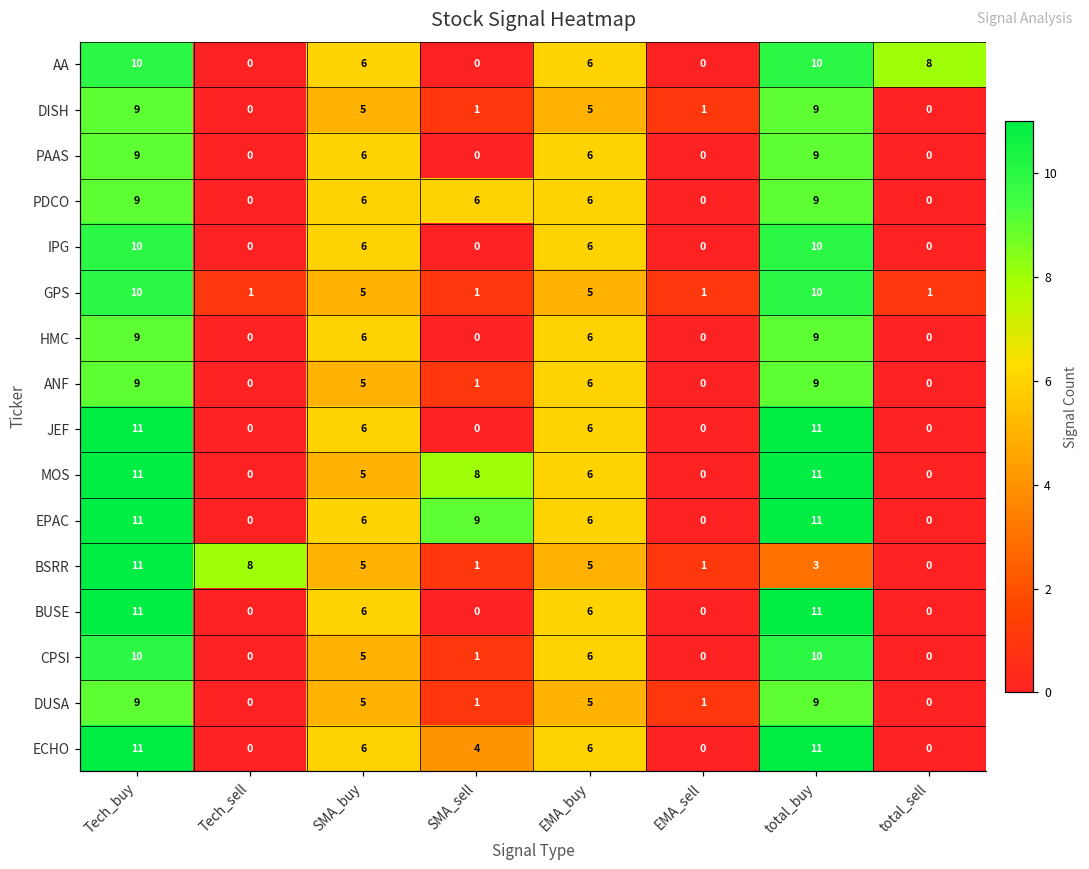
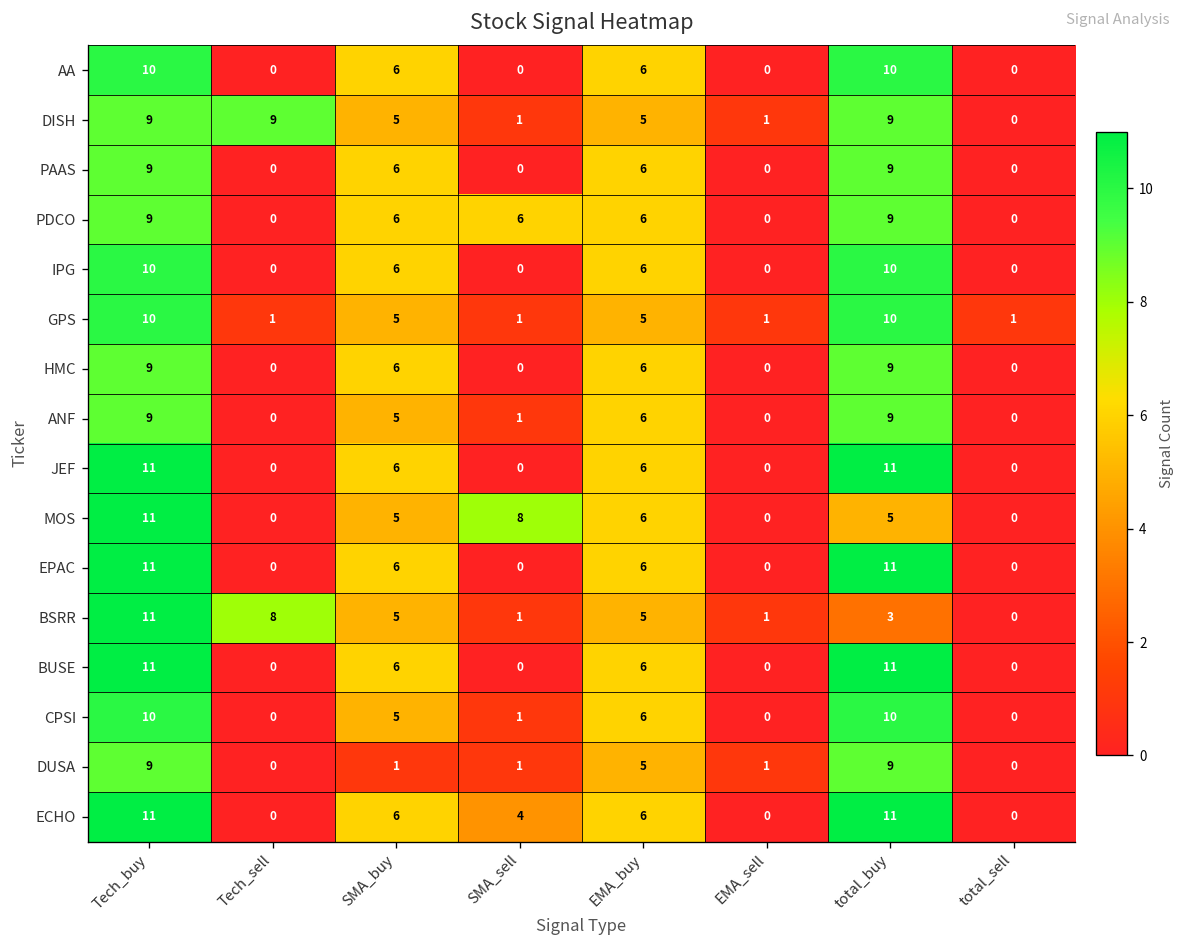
  {
    "AA": {
      "Tech_buy": 10,
      "Tech_sell": 0,
      "SMA_buy": 6,
      "SMA_sell": 0,
      "EMA_buy": 6,
      "EMA_sell": 0,
      "total_buy": 10,
-     "total_sell": 8
+     "total_sell": 0
    },
    "DISH": {
      "Tech_buy": 9,
-     "Tech_sell": 0,
+     "Tech_sell": 9,
      "SMA_buy": 5,
      "SMA_sell": 1,
      "EMA_buy": 5,
      "EMA_sell": 1,
      "total_buy": 9,
      "total_sell": 0
    },
    "PAAS": {
      "Tech_buy": 9,
      "Tech_sell": 0,
      "SMA_buy": 6,
      "SMA_sell": 0,
      "EMA_buy": 6,
      "EMA_sell": 0,
      "total_buy": 9,
      "total_sell": 0
    },
    "PDCO": {
      "Tech_buy": 9,
      "Tech_sell": 0,
      "SMA_buy": 6,
      "SMA_sell": 6,
      "EMA_buy": 6,
      "EMA_sell": 0,
      "total_buy": 9,
      "total_sell": 0
    },
    "IPG": {
      "Tech_buy": 10,
      "Tech_sell": 0,
      "SMA_buy": 6,
      "SMA_sell": 0,
      "EMA_buy": 6,
      "EMA_sell": 0,
      "total_buy": 10,
      "total_sell": 0
    },
    "GPS": {
      "Tech_buy": 10,
      "Tech_sell": 1,
      "SMA_buy": 5,
      "SMA_sell": 1,
      "EMA_buy": 5,
      "EMA_sell": 1,
      "total_buy": 10,
      "total_sell": 1
    },
    "HMC": {
      "Tech_buy": 9,
      "Tech_sell": 0,
      "SMA_buy": 6,
      "SMA_sell": 0,
      "EMA_buy": 6,
      "EMA_sell": 0,
      "total_buy": 9,
      "total_sell": 0
    },
    "ANF": {
      "Tech_buy": 9,
      "Tech_sell": 0,
      "SMA_buy": 5,
      "SMA_sell": 1,
      "EMA_buy": 6,
      "EMA_sell": 0,
      "total_buy": 9,
      "total_sell": 0
    },
    "JEF": {
      "Tech_buy": 11,
      "Tech_sell": 0,
      "SMA_buy": 6,
      "SMA_sell": 0,
      "EMA_buy": 6,
      "EMA_sell": 0,
      "total_buy": 11,
      "total_sell": 0
    },
    "MOS": {
      "Tech_buy": 11,
      "Tech_sell": 0,
      "SMA_buy": 5,
      "SMA_sell": 8,
      "EMA_buy": 6,
      "EMA_sell": 0,
-     "total_buy": 11,
+     "total_buy": 5,
      "total_sell": 0
    },
    "EPAC": {
      "Tech_buy": 11,
      "Tech_sell": 0,
      "SMA_buy": 6,
-     "SMA_sell": 9,
+     "SMA_sell": 0,
      "EMA_buy": 6,
      "EMA_sell": 0,
      "total_buy": 11,
      "total_sell": 0
    },
    "BSRR": {
      "Tech_buy": 11,
      "Tech_sell": 8,
      "SMA_buy": 5,
      "SMA_sell": 1,
      "EMA_buy": 5,
      "EMA_sell": 1,
      "total_buy": 3,
      "total_sell": 0
    },
    "BUSE": {
      "Tech_buy": 11,
      "Tech_sell": 0,
      "SMA_buy": 6,
      "SMA_sell": 0,
      "EMA_buy": 6,
      "EMA_sell": 0,
      "total_buy": 11,
      "total_sell": 0
    },
    "CPSI": {
      "Tech_buy": 10,
      "Tech_sell": 0,
      "SMA_buy": 5,
      "SMA_sell": 1,
      "EMA_buy": 6,
      "EMA_sell": 0,
      "total_buy": 10,
      "total_sell": 0
    },
    "DUSA": {
      "Tech_buy": 9,
      "Tech_sell": 0,
-     "SMA_buy": 5,
+     "SMA_buy": 1,
      "SMA_sell": 1,
      "EMA_buy": 5,
      "EMA_sell": 1,
      "total_buy": 9,
      "total_sell": 0
    },
    "ECHO": {
      "Tech_buy": 11,
      "Tech_sell": 0,
      "SMA_buy": 6,
      "SMA_sell": 4,
      "EMA_buy": 6,
      "EMA_sell": 0,
      "total_buy": 11,
      "total_sell": 0
    }
  }
